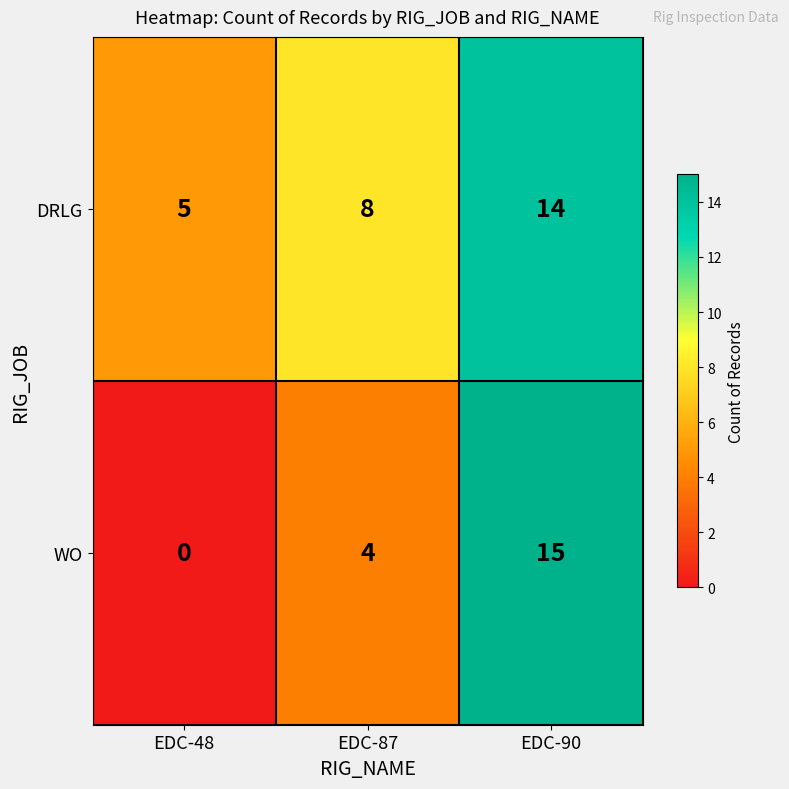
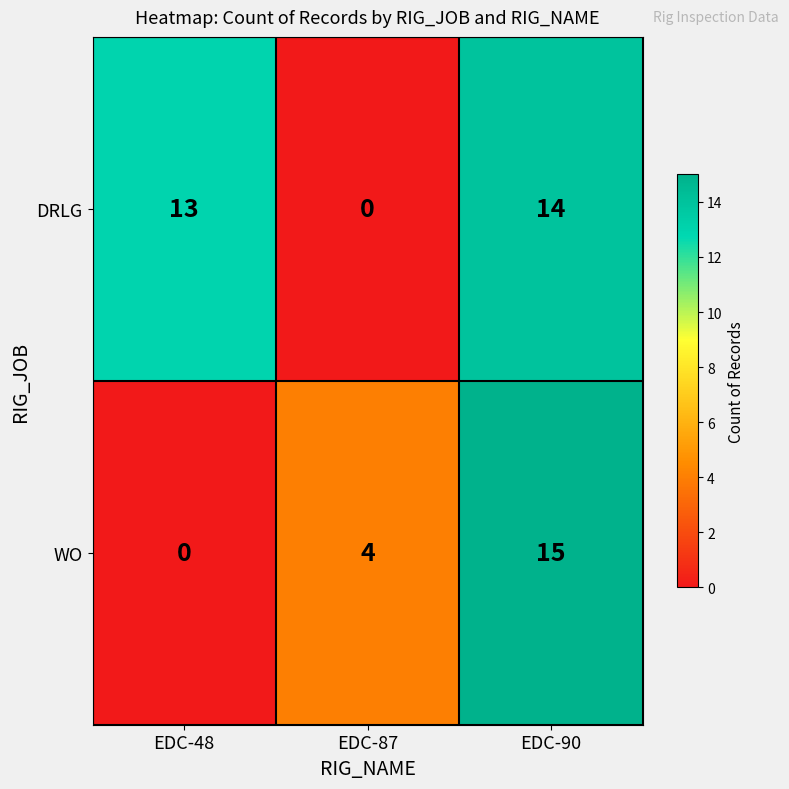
  {
    "DRLG": {
-     "EDC-48": 5,
-     "EDC-87": 8,
+     "EDC-48": 13,
+     "EDC-87": 0,
      "EDC-90": 14
    },
    "WO": {
      "EDC-48": 0,
      "EDC-87": 4,
      "EDC-90": 15
    }
  }
